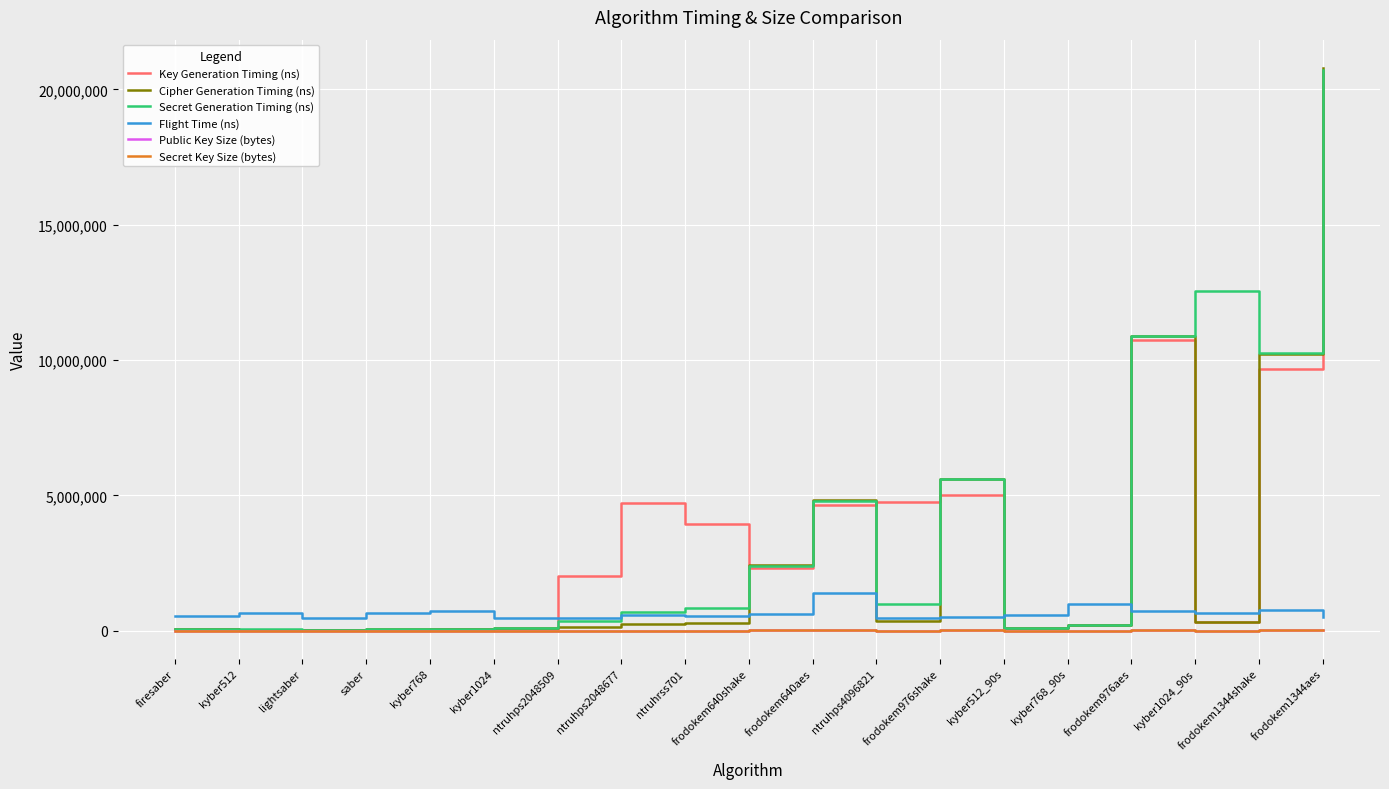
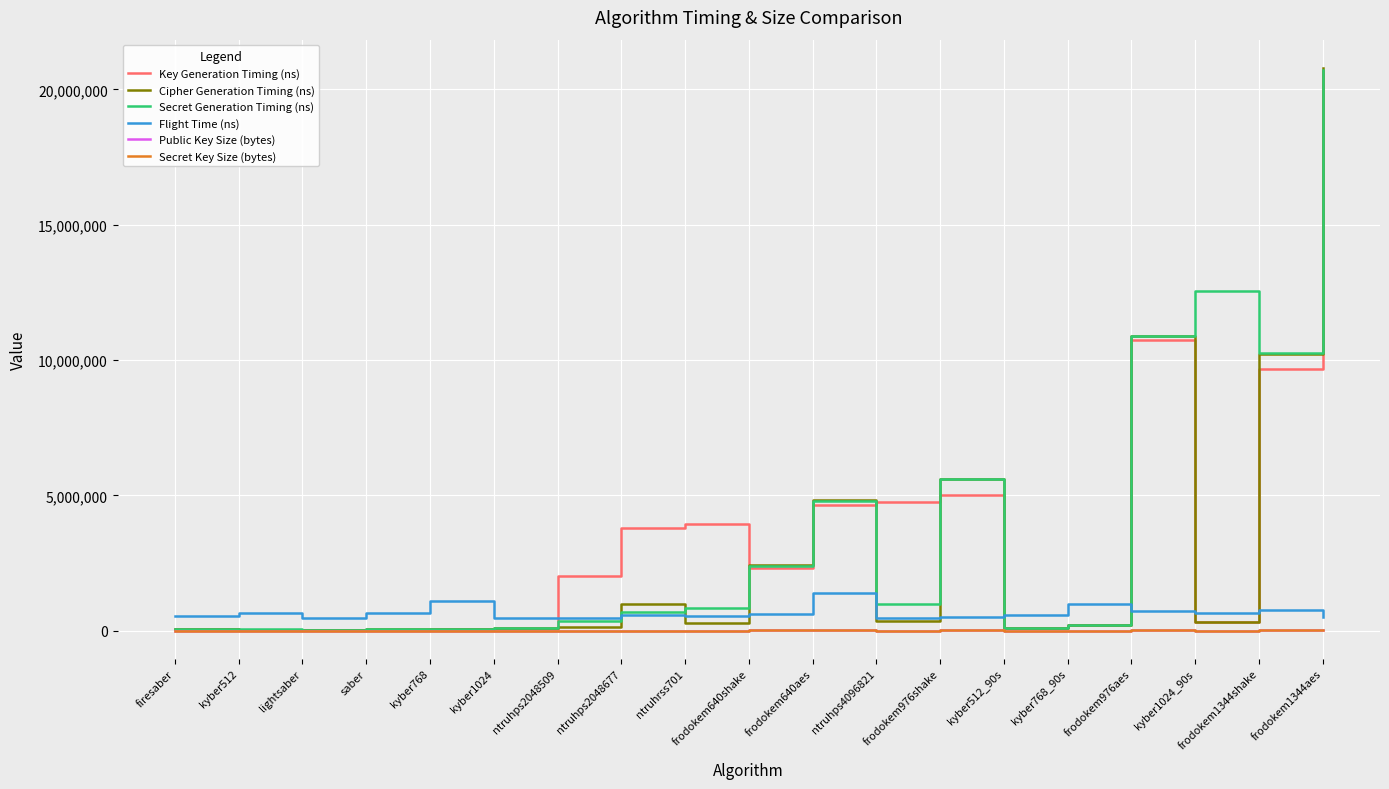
  {
    "Key Generation Timing (ns)": {
      "ntruhps2048509": "2,000,000",
-     "ntruhps2048677": "4,700,000",
+     "ntruhps2048677": "3,800,000",
      "ntruhrss701": "3,900,000",
      "frodokem640aes": "4,700,000",
      "ntruhps4096821": "4,800,000",
      "frodokem976shake": "5,000,000",
      "frodokem976aes": "10,800,000",
      "frodokem1344shake": "9,700,000"
    },
    "Cipher Generation Timing (ns)": {
      "ntruhps2048509": "100,000",
-     "ntruhps2048677": "300,000",
+     "ntruhps2048677": "1,000,000",
      "ntruhrss701": "300,000",
      "ntruhps4096821": "400,000"
    },
    "Secret Generation Timing (ns)": {
      "ntruhps2048677": "700,000",
      "ntruhrss701": "800,000",
      "ntruhps4096821": "1,000,000",
      "kyber1024_90s": "12,500,000"
    },
    "Flight Time (ns)": {
      "firesaber": "600,000",
      "kyber512": "600,000",
      "lightsaber": "500,000",
      "saber": "700,000",
-     "kyber768": "700,000",
+     "kyber768": "1,100,000",
      "kyber1024": "500,000",
      "ntruhps2048677": "600,000",
      "ntruhrss701": "500,000",
      "frodokem640shake": "600,000",
      "frodokem640aes": "1,400,000",
      "ntruhps4096821": "500,000",
      "frodokem976shake": "500,000",
      "kyber512_90s": "600,000",
      "kyber768_90s": "1,000,000",
      "frodokem976aes": "700,000",
      "kyber1024_90s": "700,000",
      "frodokem1344shake": "800,000",
      "frodokem1344aes": "500,000"
    }
  }
